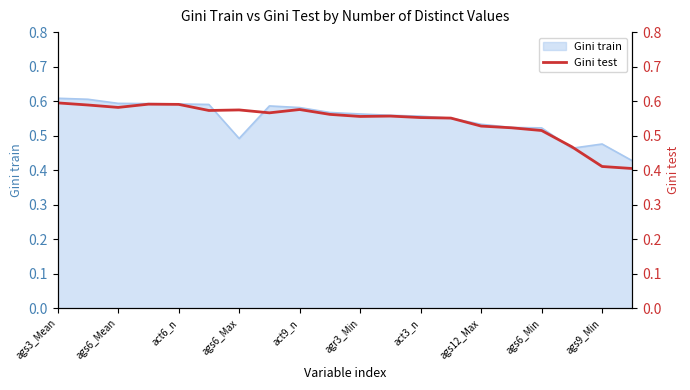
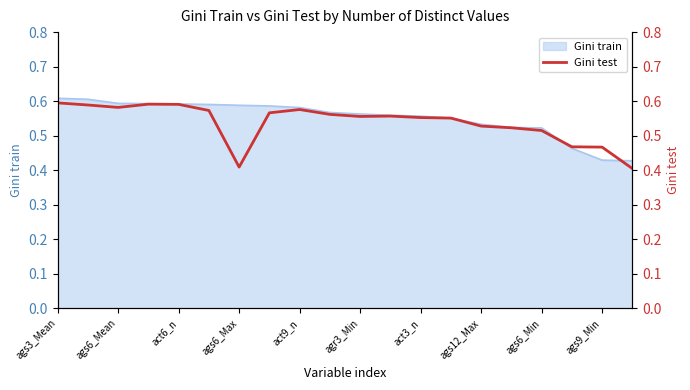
  {
    "Gini train": {
      "ags3_Mean": 0.61,
      "ags6_Mean": 0.59,
      "act6_n": 0.59,
-     "ags6_Max": 0.49,
+     "ags6_Max": 0.59,
      "act9_n": 0.58,
      "agr3_Min": 0.56,
      "act3_n": 0.56,
      "ags12_Max": 0.53,
      "ags6_Min": 0.52,
-     "ags9_Min": 0.48
+     "ags9_Min": 0.43
    },
    "Gini test": {
      "ags3_Mean": 0.60,
      "ags6_Mean": 0.58,
      "act6_n": 0.59,
-     "ags6_Max": 0.57,
+     "ags6_Max": 0.41,
      "act9_n": 0.58,
      "agr3_Min": 0.56,
      "act3_n": 0.55,
      "ags12_Max": 0.53,
      "ags6_Min": 0.52,
-     "ags9_Min": 0.41
+     "ags9_Min": 0.47
    }
  }
